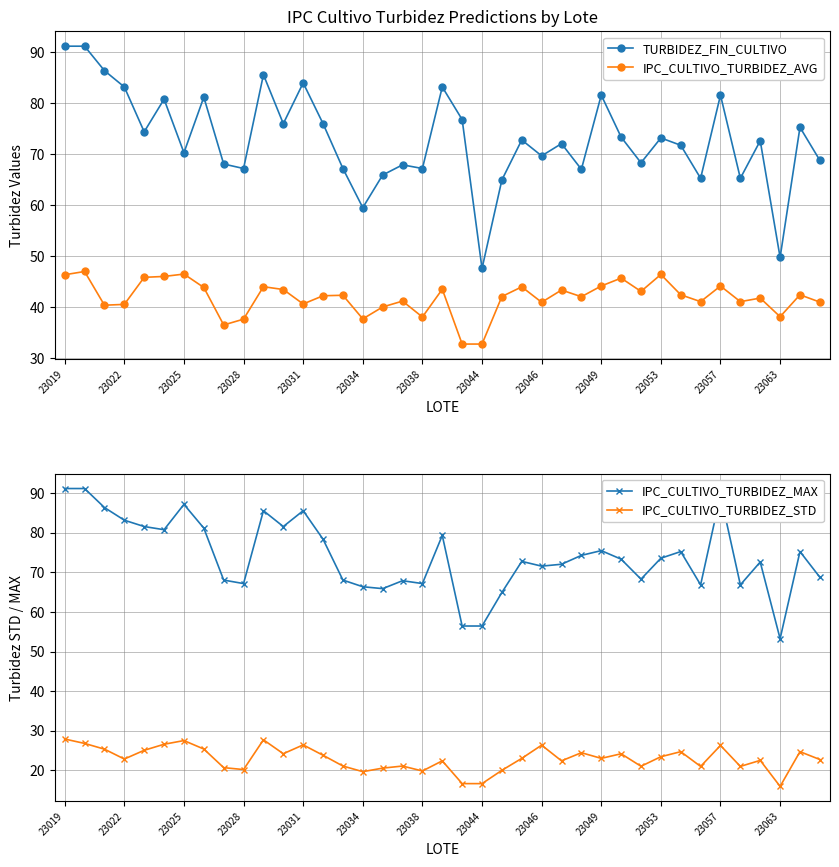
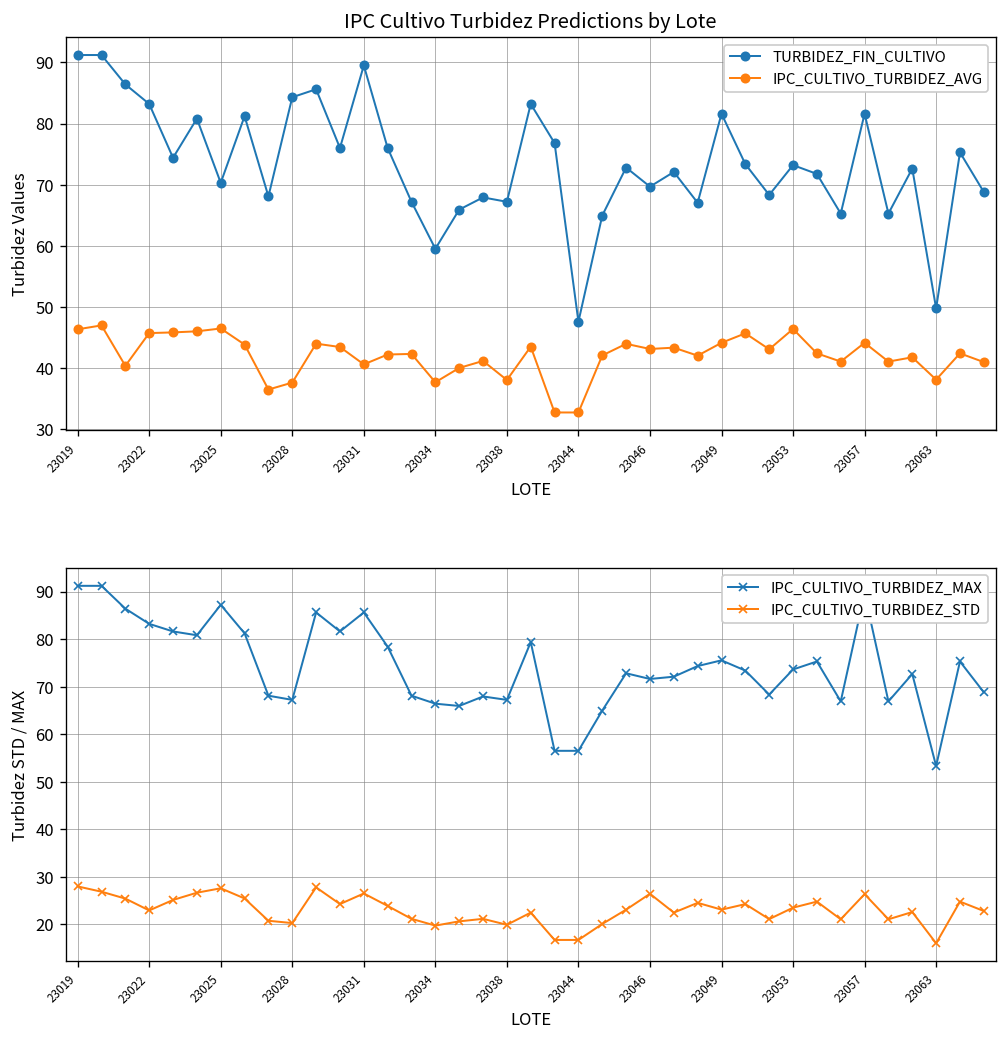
  {
    "IPC Cultivo Turbidez Predictions by Lote": {
      "TURBIDEZ_FIN_CULTIVO": {
        "23019": 91,
        "23022": 83,
        "23025": 70,
-       "23028": 67,
-       "23031": 84,
+       "23028": 84,
+       "23031": 90,
        "23034": 60,
        "23038": 67,
        "23044": 48,
        "23046": 70,
        "23049": 82,
        "23053": 73,
        "23057": 82,
        "23063": 50
      },
      "IPC_CULTIVO_TURBIDEZ_AVG": {
        "23019": 46,
-       "23022": 41,
+       "23022": 46,
        "23025": 46,
        "23028": 38,
        "23031": 41,
        "23034": 38,
        "23038": 38,
        "23044": 33,
-       "23046": 41,
+       "23046": 43,
        "23049": 44,
        "23053": 46,
        "23057": 44,
        "23063": 38
      }
    }
  }
